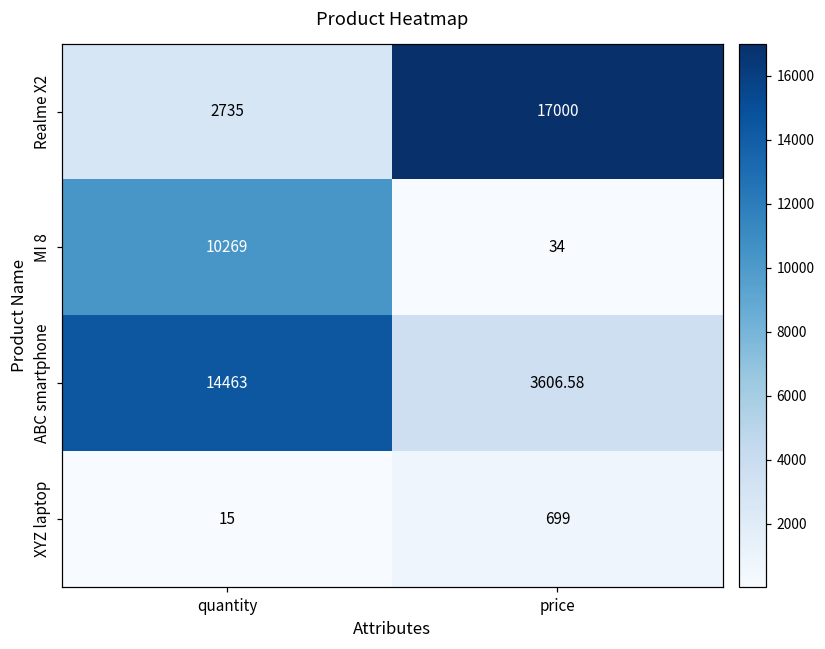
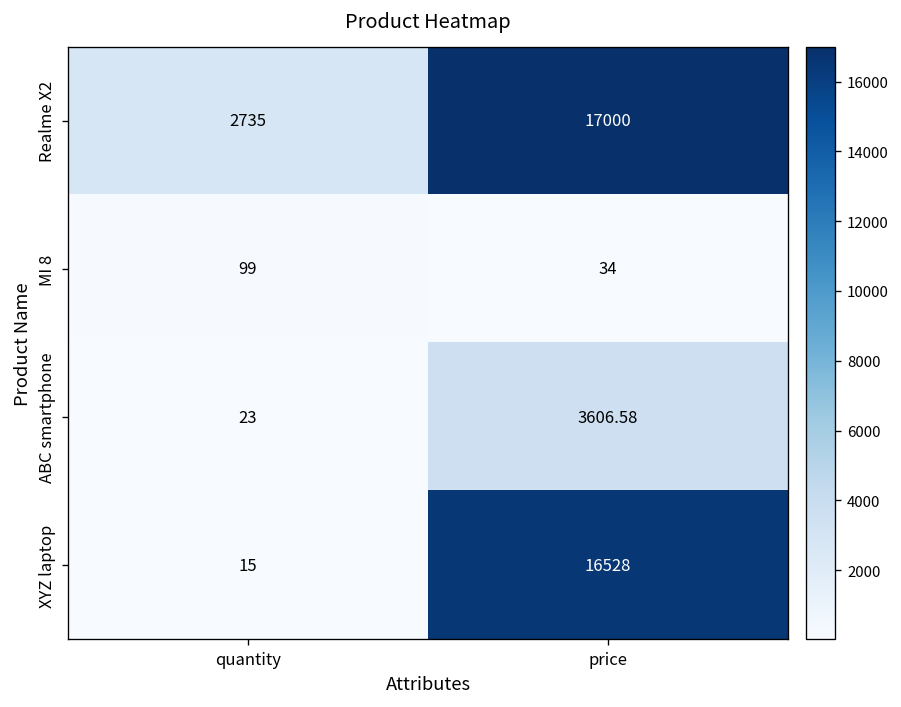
  {
    "Realme X2": {
      "quantity": 2735,
      "price": 17000
    },
    "MI 8": {
-     "quantity": 10269,
+     "quantity": 99,
      "price": 34
    },
    "ABC smartphone": {
-     "quantity": 14463,
+     "quantity": 23,
      "price": 3606.58
    },
    "XYZ laptop": {
      "quantity": 15,
-     "price": 699
+     "price": 16528
    }
  }
